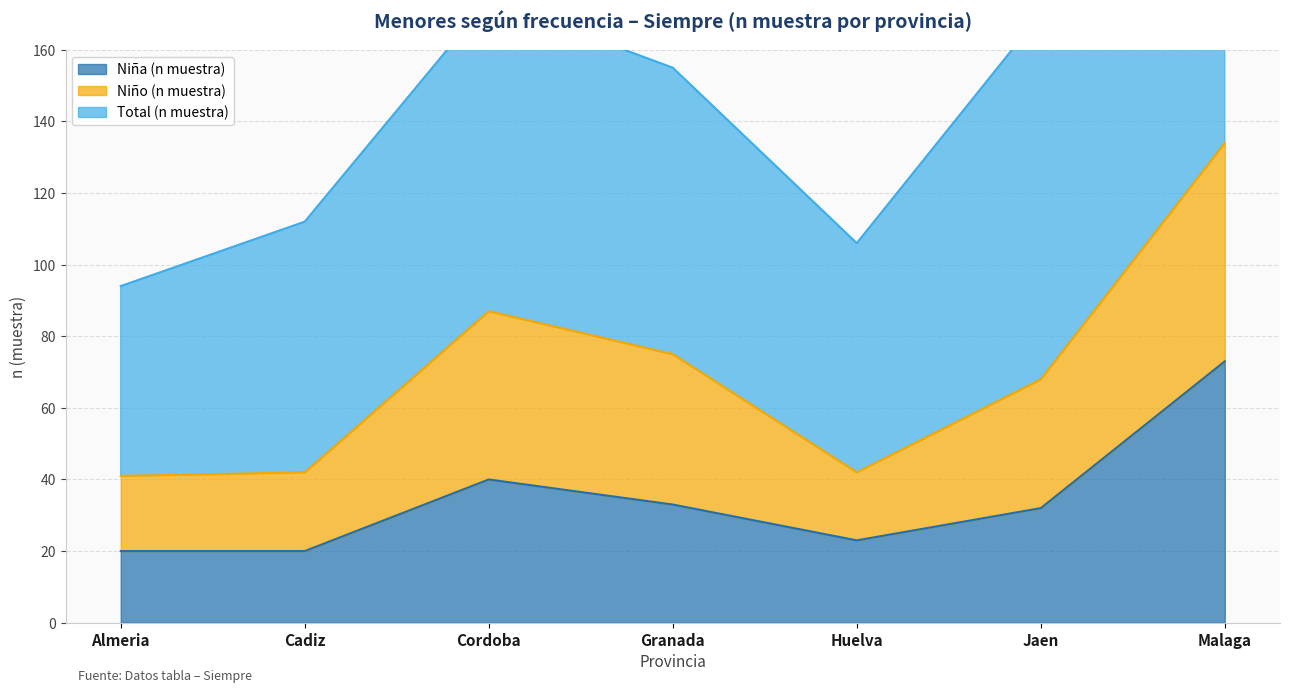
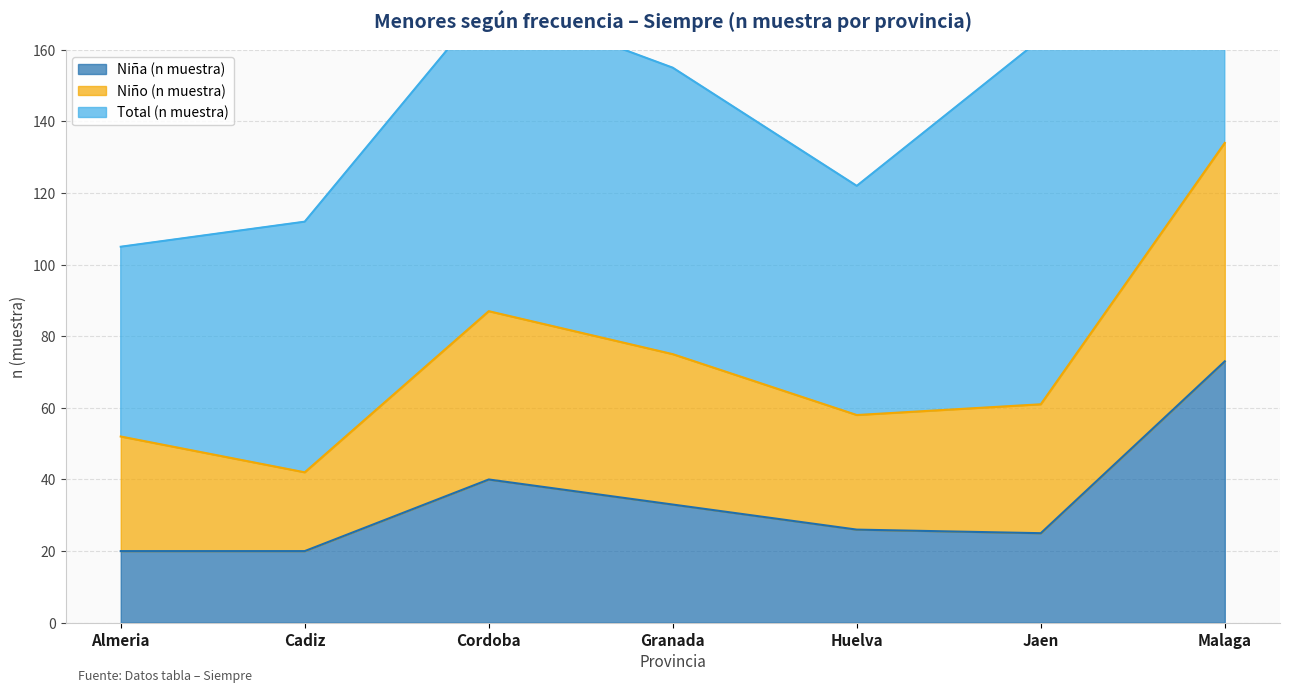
  {
    "Niña (n muestra)": {
      "Almeria": 20,
      "Cadiz": 20,
      "Cordoba": 40,
      "Granada": 33,
-     "Huelva": 23,
-     "Jaen": 32,
+     "Huelva": 26,
+     "Jaen": 25,
      "Malaga": 73
    },
    "Niño (n muestra)": {
-     "Almeria": 21,
+     "Almeria": 32,
      "Cadiz": 22,
      "Cordoba": 47,
      "Granada": 42,
-     "Huelva": 19,
+     "Huelva": 32,
      "Jaen": 36,
      "Malaga": 61
    },
    "Total (n muestra)": {
      "Almeria": 53,
      "Cadiz": 70,
      "Granada": 80,
      "Huelva": 64
    }
  }
